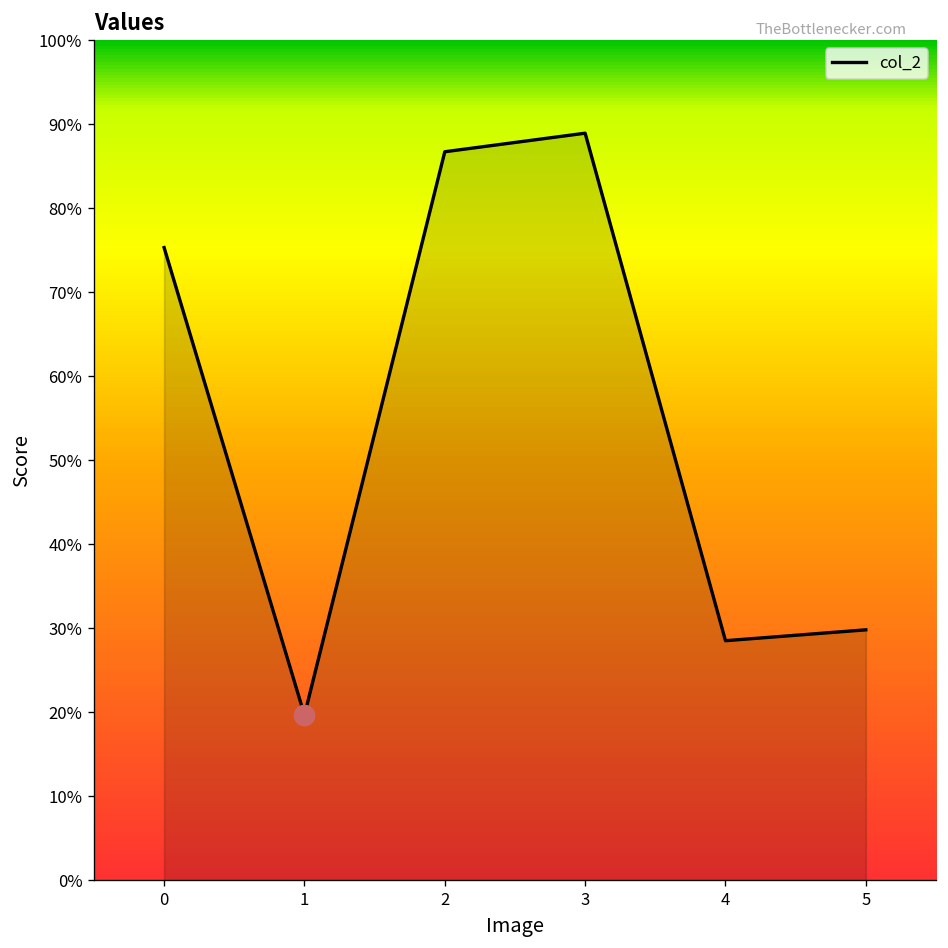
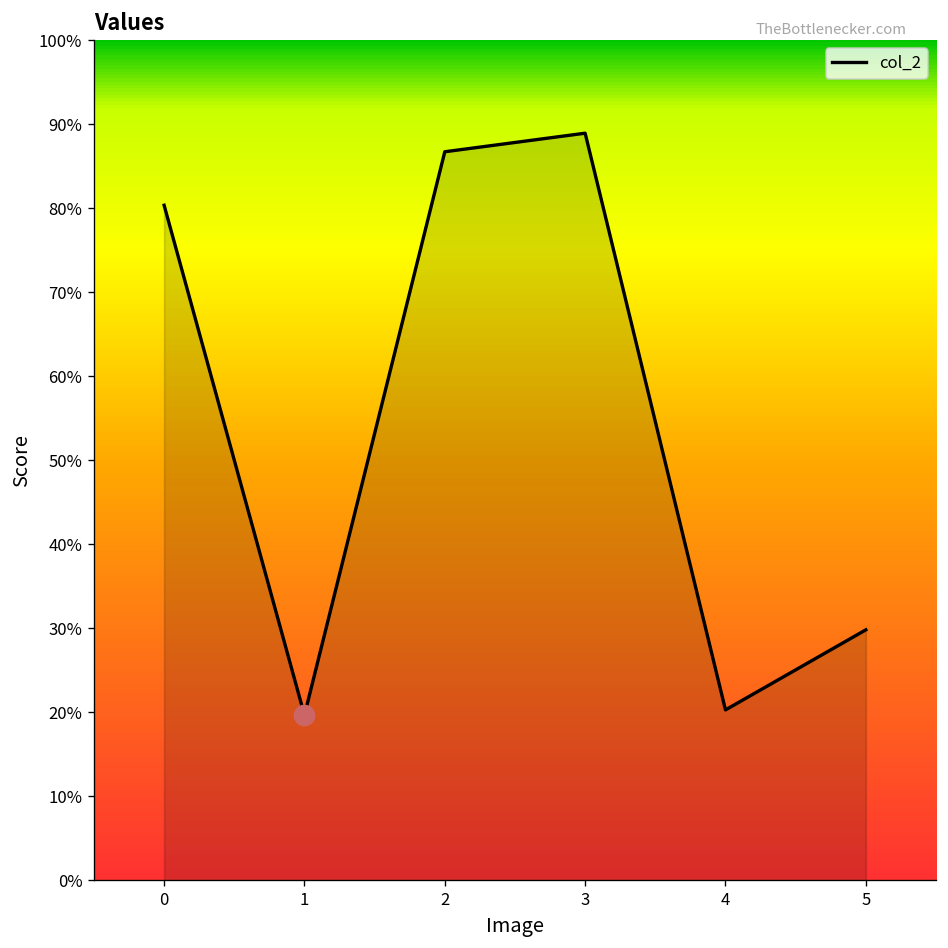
  {
    "col_2": {
-     "0": "75%",
+     "0": "80%",
      "2": "87%",
      "3": "89%",
-     "4": "29%",
+     "4": "20%",
      "5": "30%"
    }
  }
